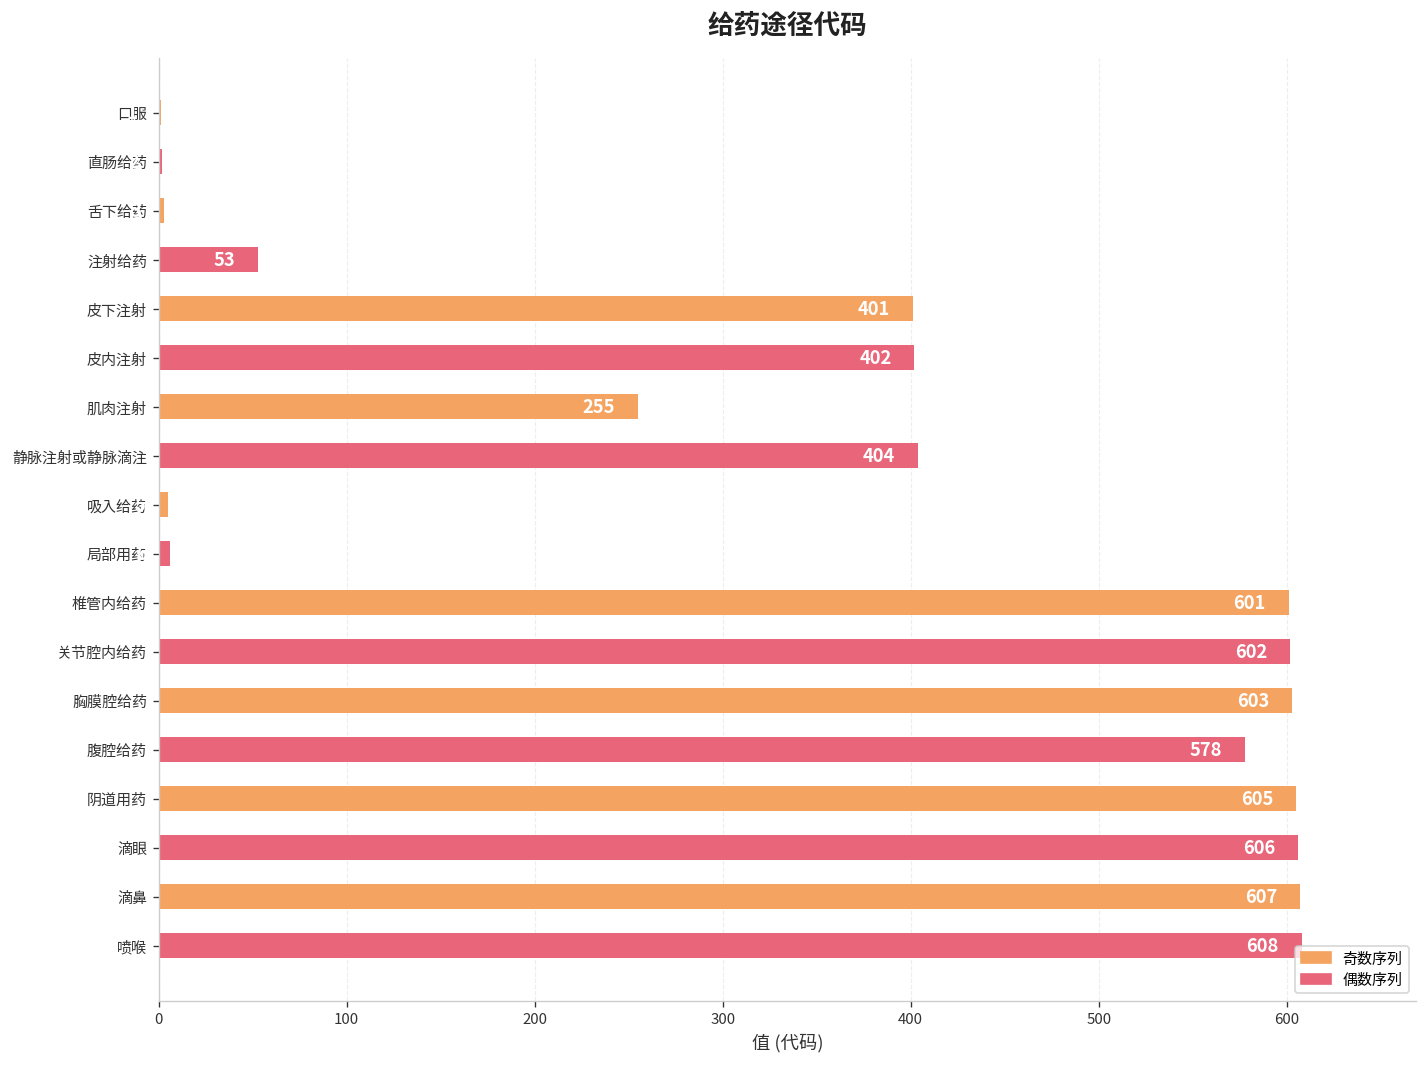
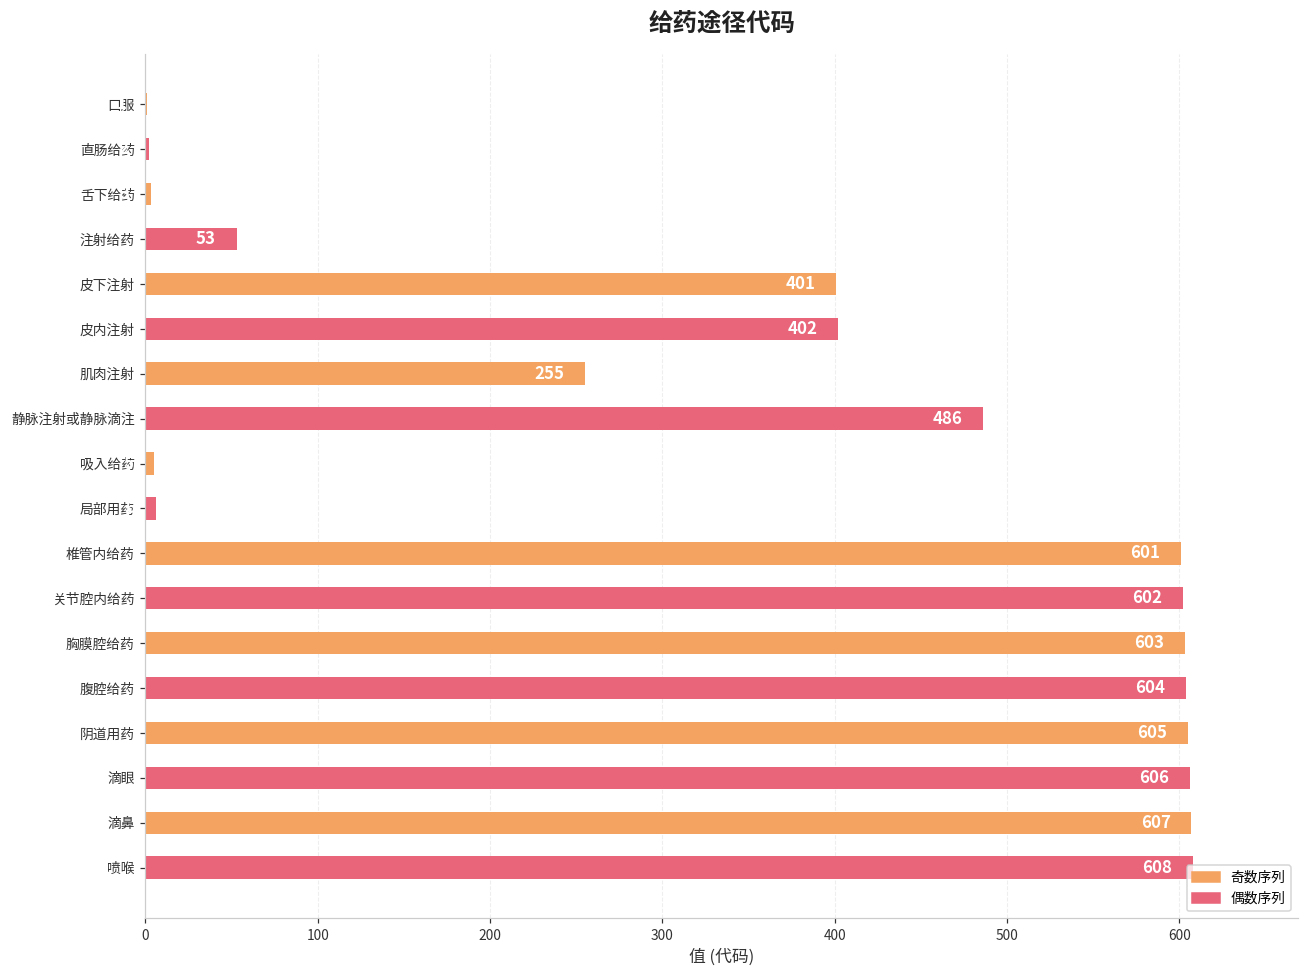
  {
    "注射给药": 53,
    "皮下注射": 401,
    "皮内注射": 402,
    "肌肉注射": 255,
-   "静脉注射或静脉滴注": 404,
+   "静脉注射或静脉滴注": 486,
    "椎管内给药": 601,
    "关节腔内给药": 602,
    "胸膜腔给药": 603,
-   "腹腔给药": 578,
+   "腹腔给药": 604,
    "阴道用药": 605,
    "滴眼": 606,
    "滴鼻": 607
  }
